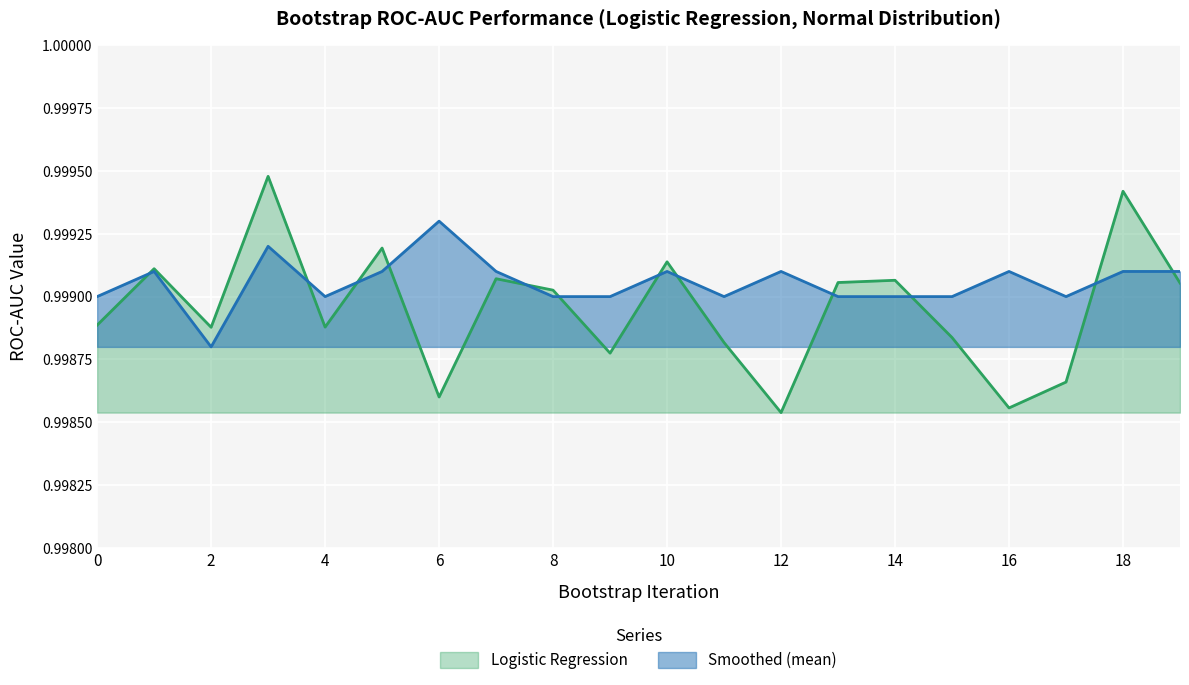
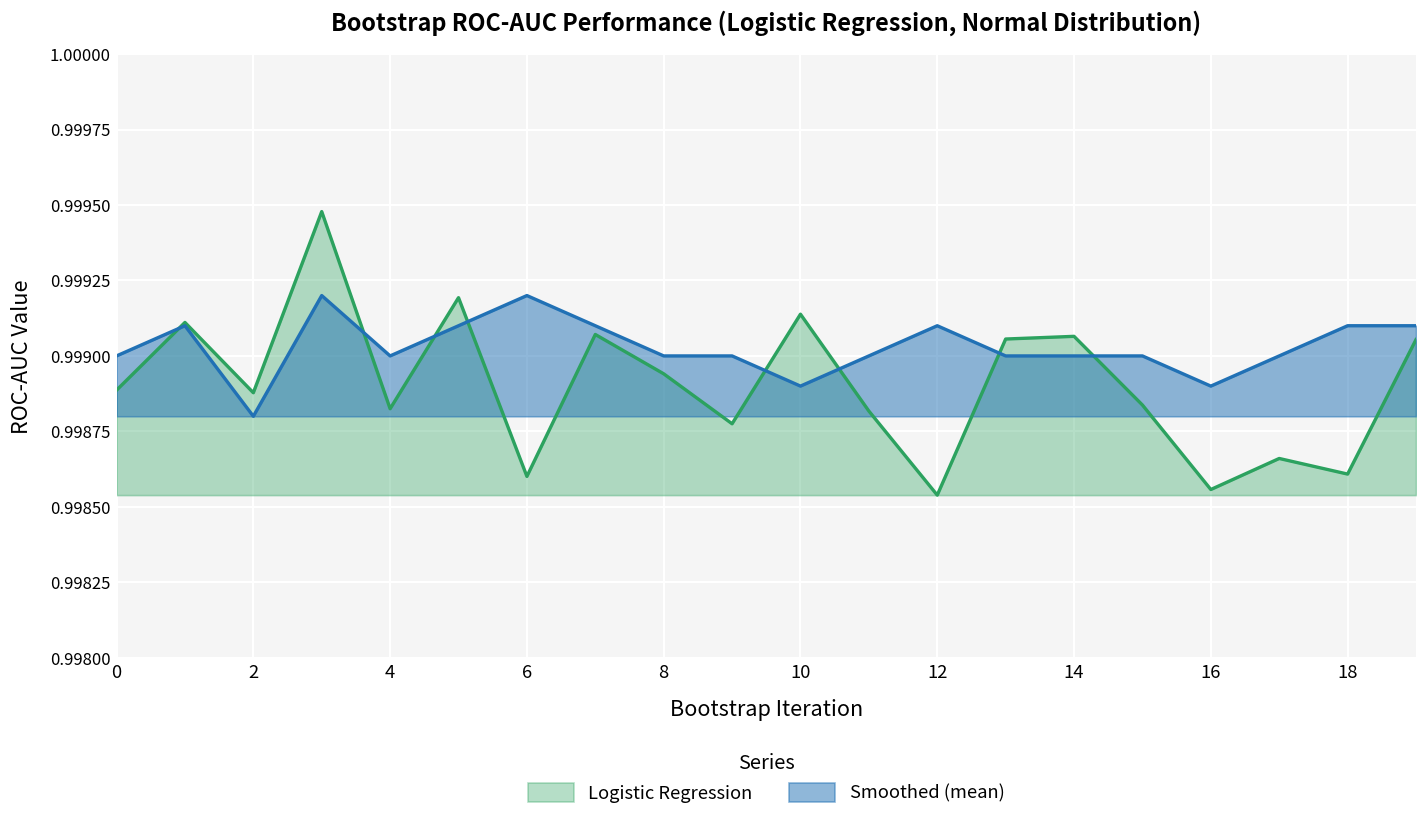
  {
    "Logistic Regression": {
      "0": 0.99889,
      "2": 0.99888,
-     "4": 0.99888,
+     "4": 0.99883,
      "6": 0.99860,
-     "8": 0.99903,
+     "8": 0.99894,
      "10": 0.99914,
      "12": 0.99854,
      "14": 0.99906,
      "16": 0.99856,
-     "18": 0.99942
+     "18": 0.99861
    },
    "Smoothed (mean)": {
      "0": 0.9990,
      "2": 0.9988,
      "4": 0.9990,
-     "6": 0.9993,
+     "6": 0.9992,
      "8": 0.9990,
-     "10": 0.9991,
+     "10": 0.9989,
      "12": 0.9991,
      "14": 0.9990,
-     "16": 0.9991,
+     "16": 0.9989,
      "18": 0.9991
    }
  }
